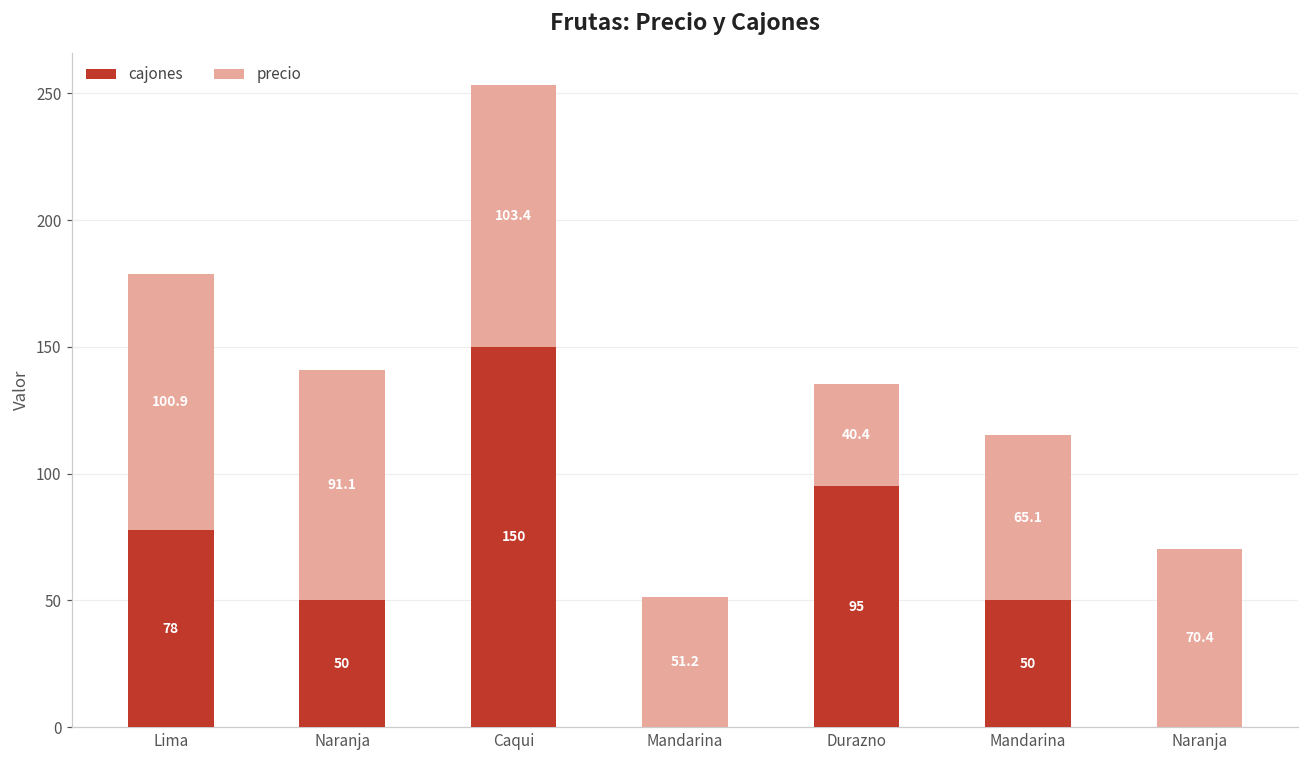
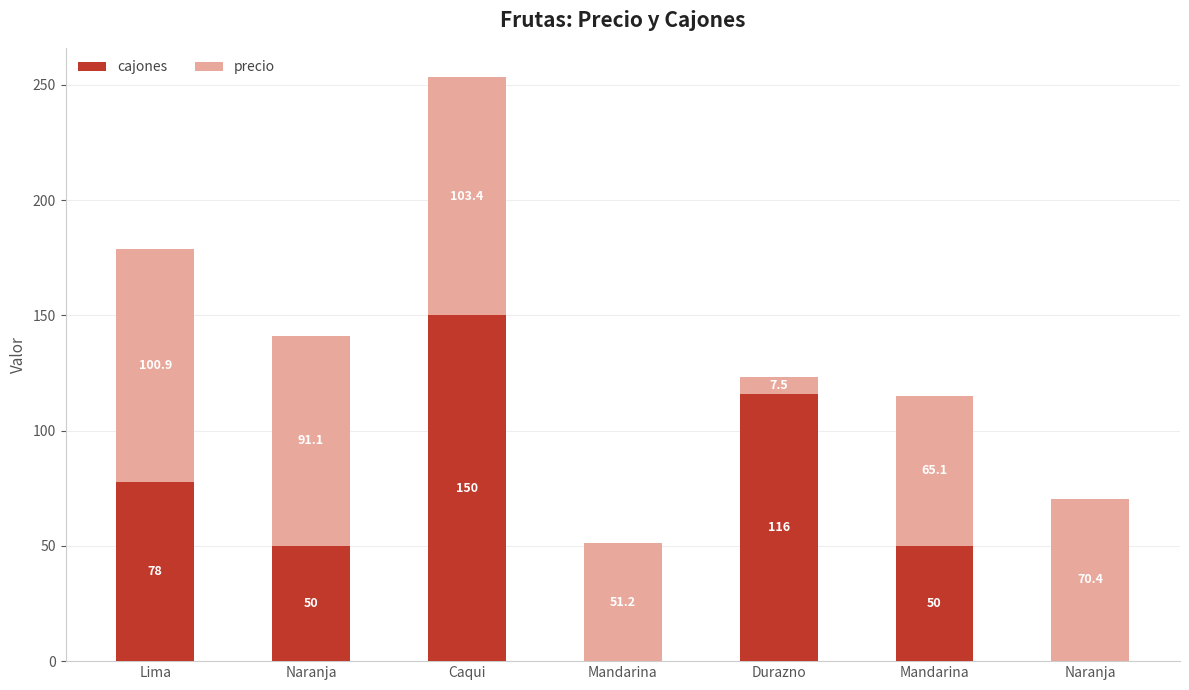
  {
    "cajones": {
      "Lima": 78,
      "Caqui": 150,
-     "Durazno": 95
+     "Durazno": 116
    },
    "precio": {
      "Lima": 100.9,
      "Caqui": 103.4,
-     "Durazno": 40.4
+     "Durazno": 7.5
    }
  }
